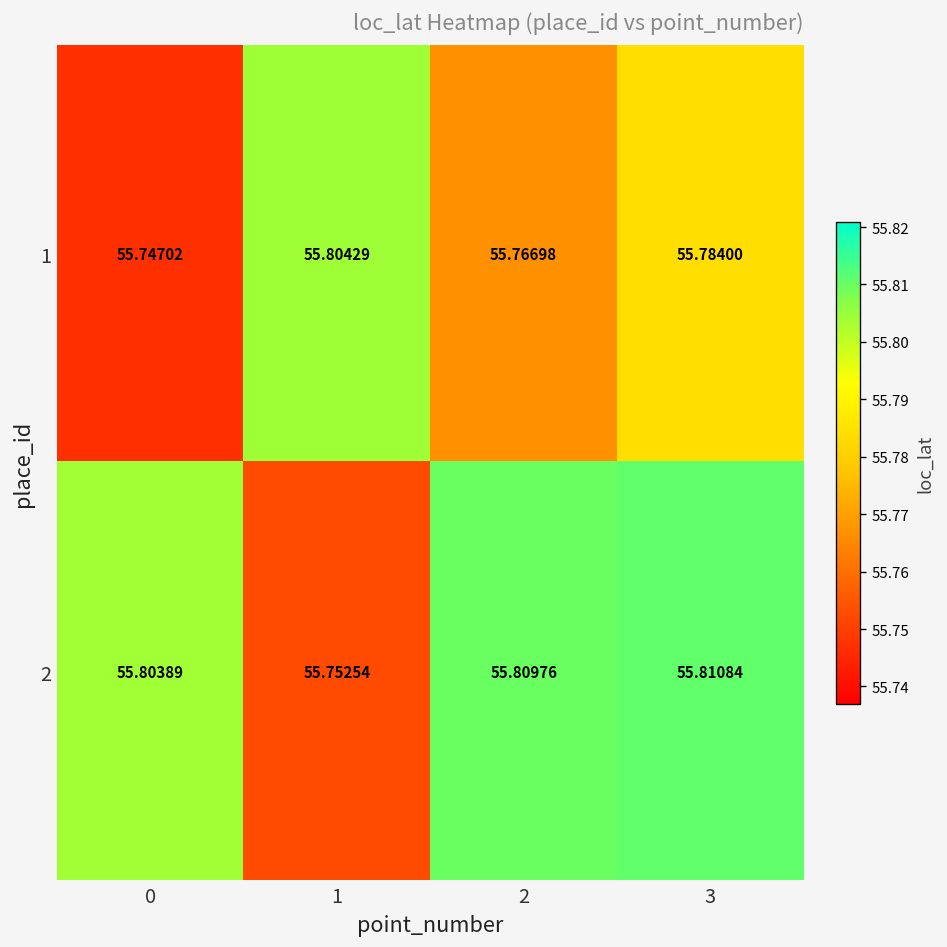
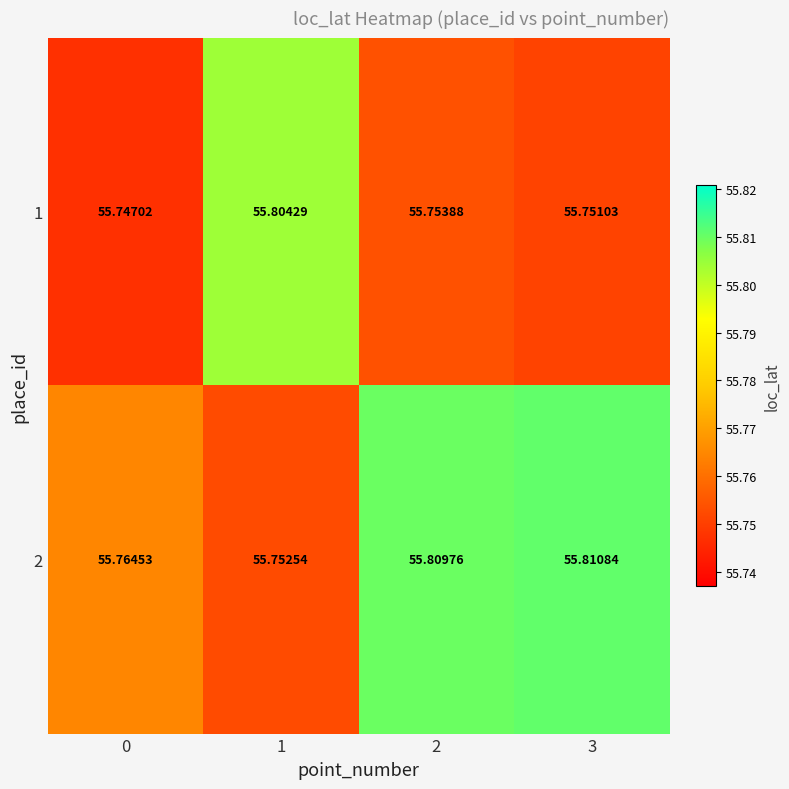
  {
    "1": {
      "0": 55.74702,
      "1": 55.80429,
-     "2": 55.76698,
-     "3": 55.78400
+     "2": 55.75388,
+     "3": 55.75103
    },
    "2": {
-     "0": 55.80389,
+     "0": 55.76453,
      "1": 55.75254,
      "2": 55.80976,
      "3": 55.81084
    }
  }
